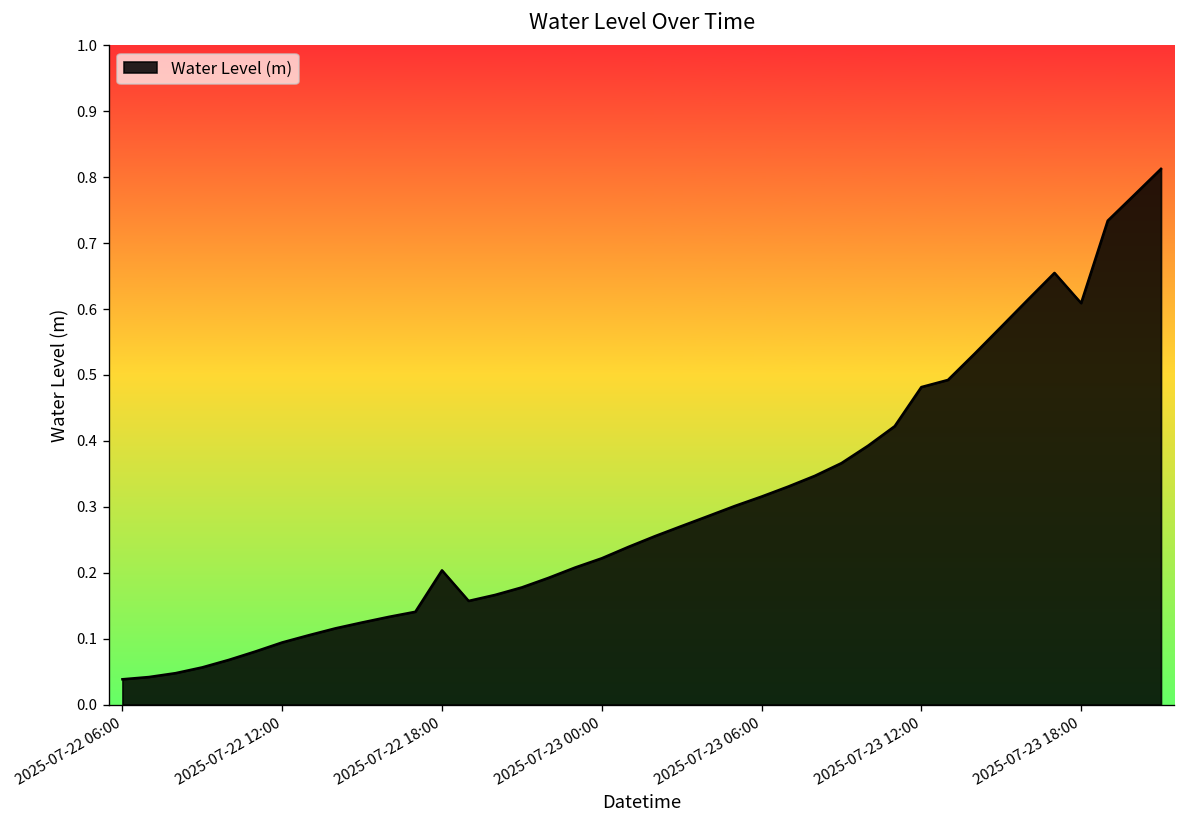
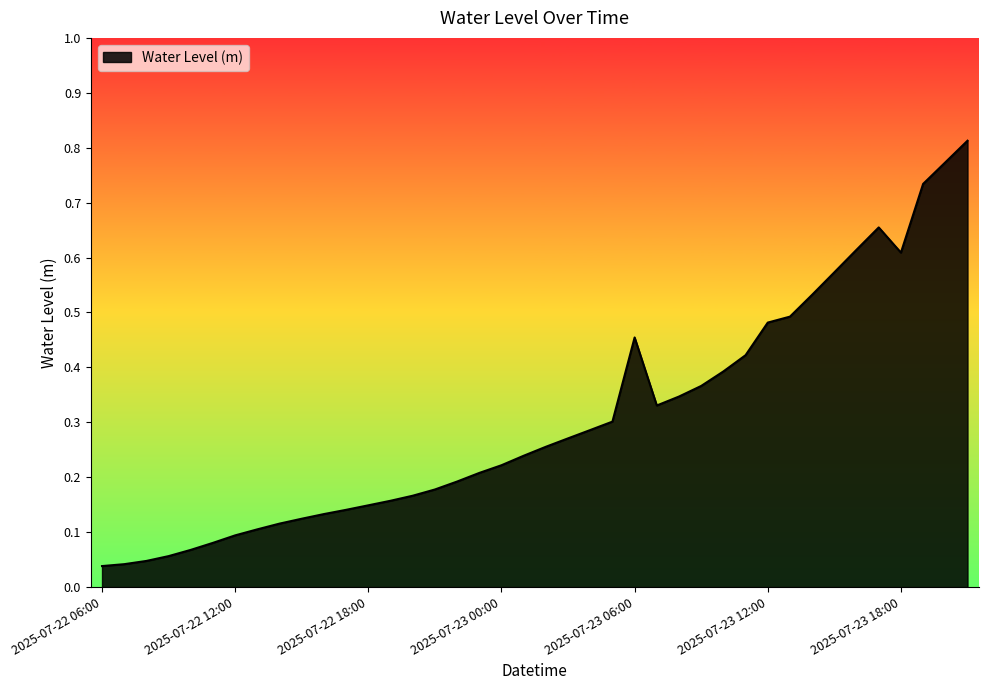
  {
    "2025-07-22 06:00": 0.04,
    "2025-07-22 12:00": 0.09,
-   "2025-07-22 18:00": 0.20,
+   "2025-07-22 18:00": 0.15,
    "2025-07-23 00:00": 0.22,
-   "2025-07-23 06:00": 0.32,
+   "2025-07-23 06:00": 0.45,
    "2025-07-23 12:00": 0.48,
    "2025-07-23 18:00": 0.61
  }
